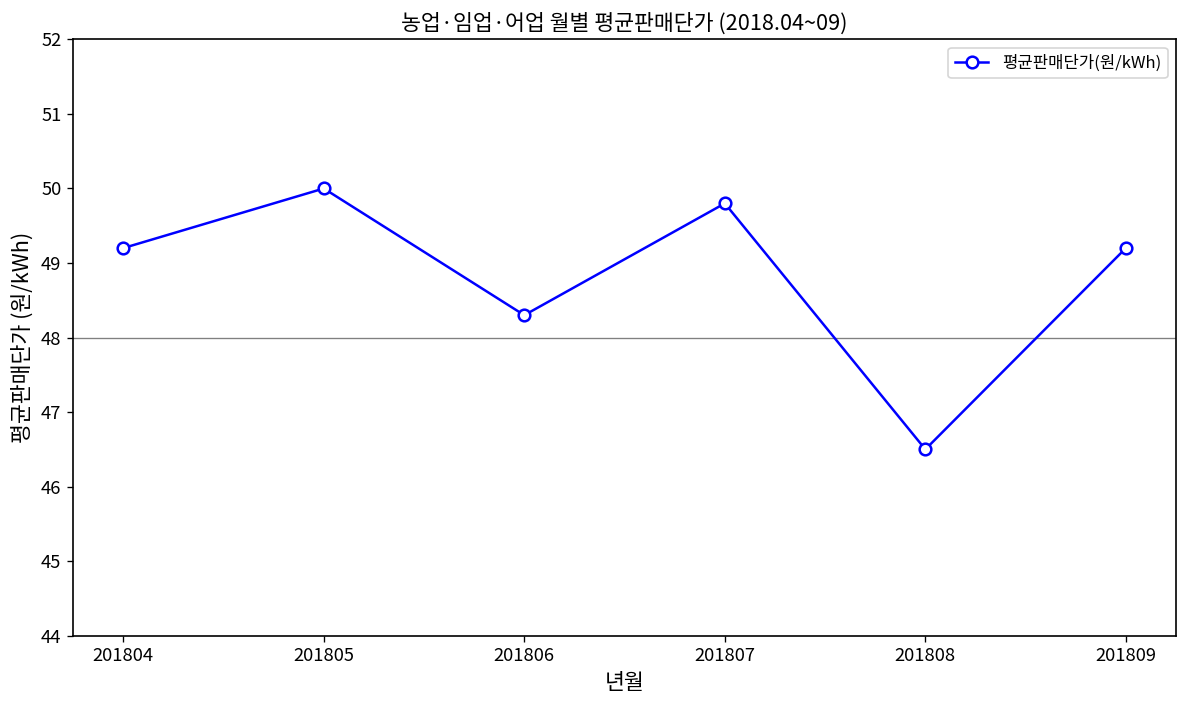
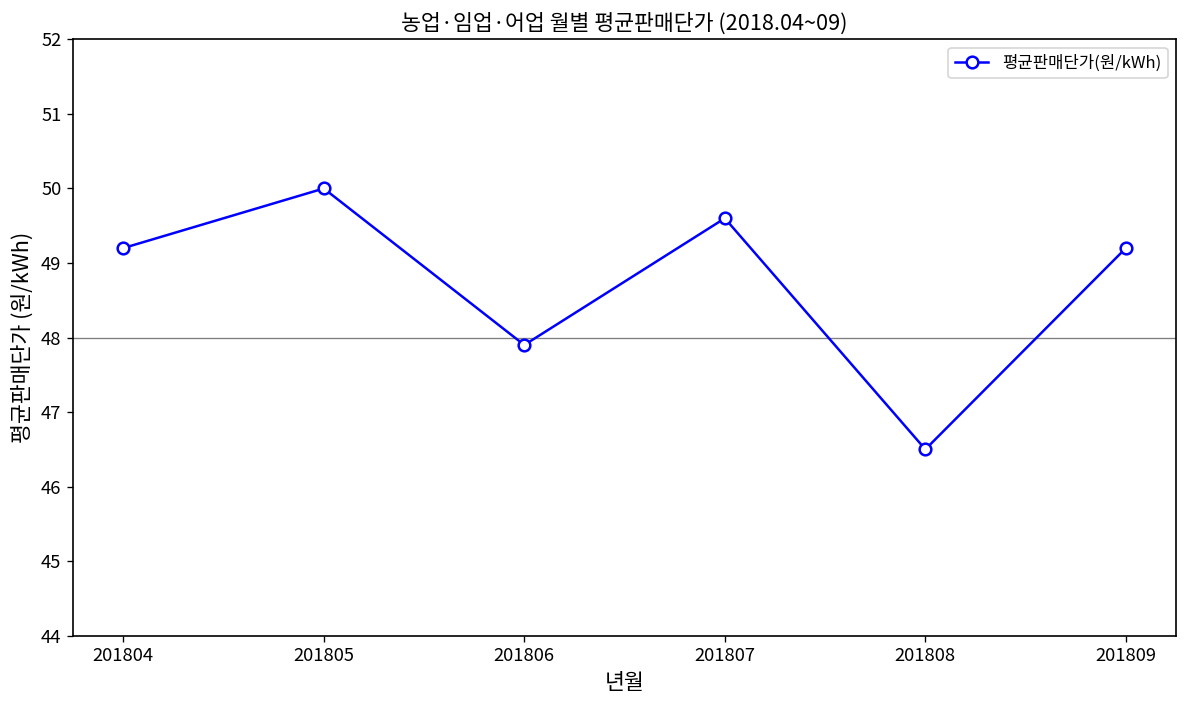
  {
    "201804": 49.2,
    "201805": 50.0,
-   "201806": 48.3,
-   "201807": 49.8,
+   "201806": 47.9,
+   "201807": 49.6,
    "201808": 46.5,
    "201809": 49.2
  }
